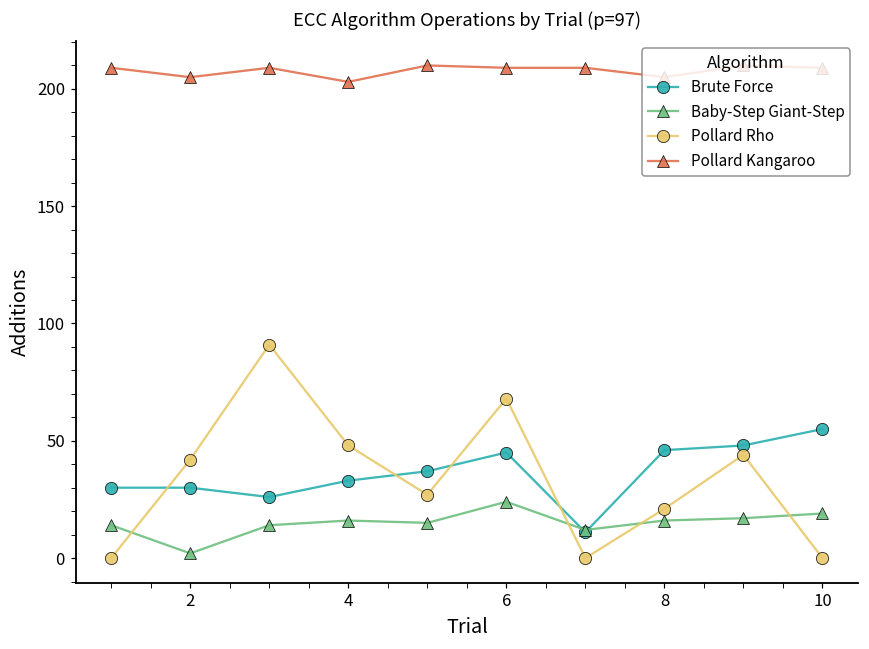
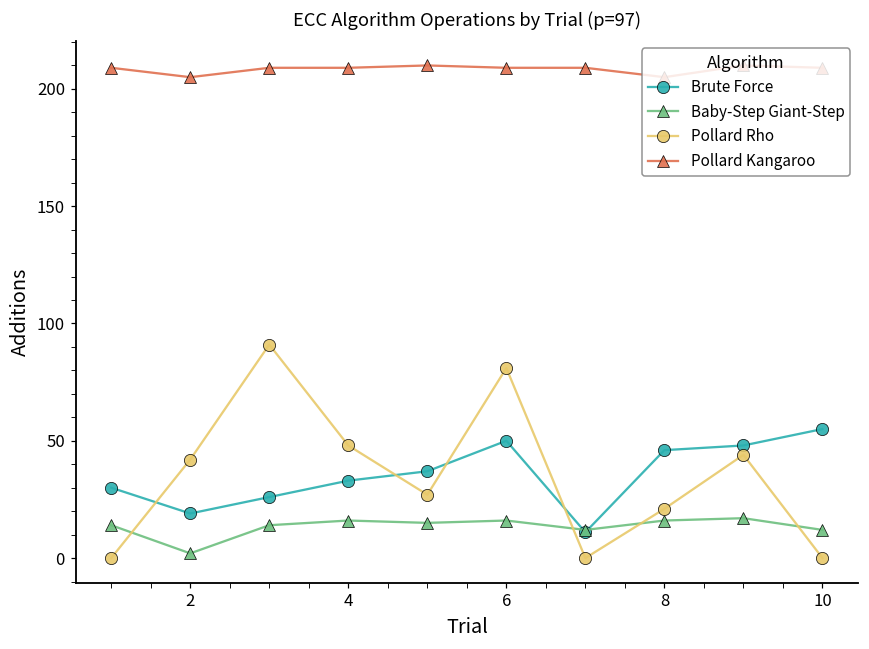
  {
    "Brute Force": {
-     "2": 30,
+     "2": 19,
      "4": 33,
-     "6": 45,
+     "6": 50,
      "8": 46,
      "10": 55
    },
    "Baby-Step Giant-Step": {
      "2": 2,
      "4": 16,
-     "6": 24,
+     "6": 16,
      "8": 16,
-     "10": 19
+     "10": 12
    },
    "Pollard Rho": {
      "2": 42,
      "4": 48,
-     "6": 68,
+     "6": 81,
      "8": 21,
      "10": 0
    },
    "Pollard Kangaroo": {
      "2": 205,
-     "4": 203,
+     "4": 209,
      "6": 209
    }
  }
